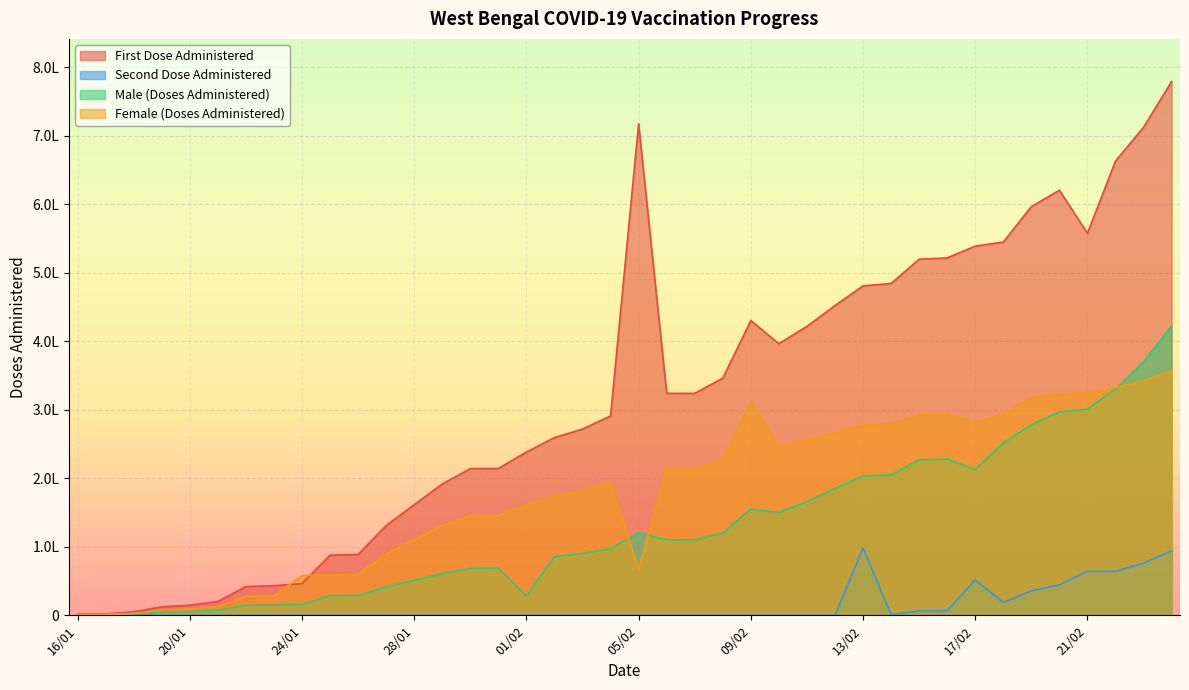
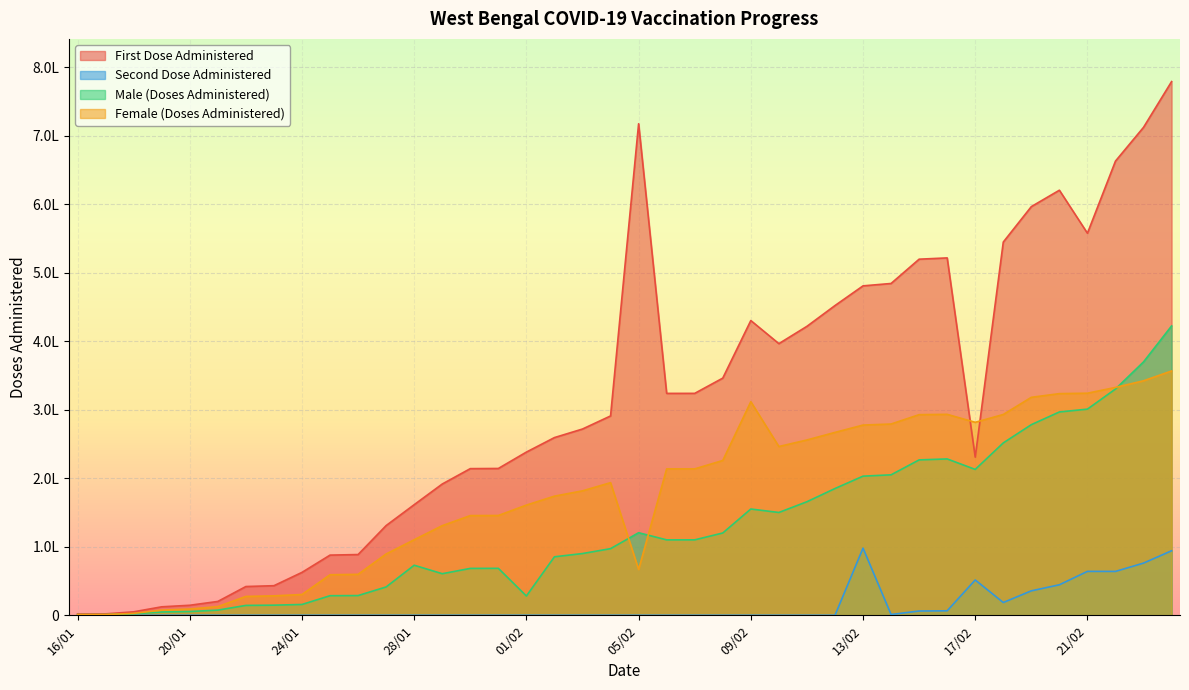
  {
    "First Dose Administered": {
      "20/01": "0.1L",
-     "24/01": "0.5L",
+     "24/01": "0.6L",
      "28/01": "1.6L",
      "01/02": "2.4L",
      "05/02": "7.2L",
      "09/02": "4.3L",
      "13/02": "4.8L",
-     "17/02": "5.4L",
+     "17/02": "2.3L",
      "21/02": "5.6L"
    },
    "Second Dose Administered": {
      "20/01": "0.0L",
      "24/01": "0.0L",
      "28/01": "0.0L",
      "01/02": "0.0L",
      "05/02": "0.0L",
      "09/02": "0.0L",
      "13/02": "1.0L",
      "17/02": "0.5L",
      "21/02": "0.6L"
    },
    "Male (Doses Administered)": {
      "24/01": "0.2L",
-     "28/01": "0.5L",
+     "28/01": "0.7L",
      "01/02": "0.3L",
      "05/02": "1.2L",
      "09/02": "1.6L",
      "13/02": "2.0L",
      "17/02": "2.1L",
      "21/02": "3.0L"
    },
    "Female (Doses Administered)": {
-     "24/01": "0.6L",
+     "24/01": "0.3L",
      "28/01": "1.1L",
      "01/02": "1.6L",
      "05/02": "0.7L",
      "09/02": "3.1L",
      "13/02": "2.8L",
      "17/02": "2.8L",
      "21/02": "3.2L"
    }
  }
